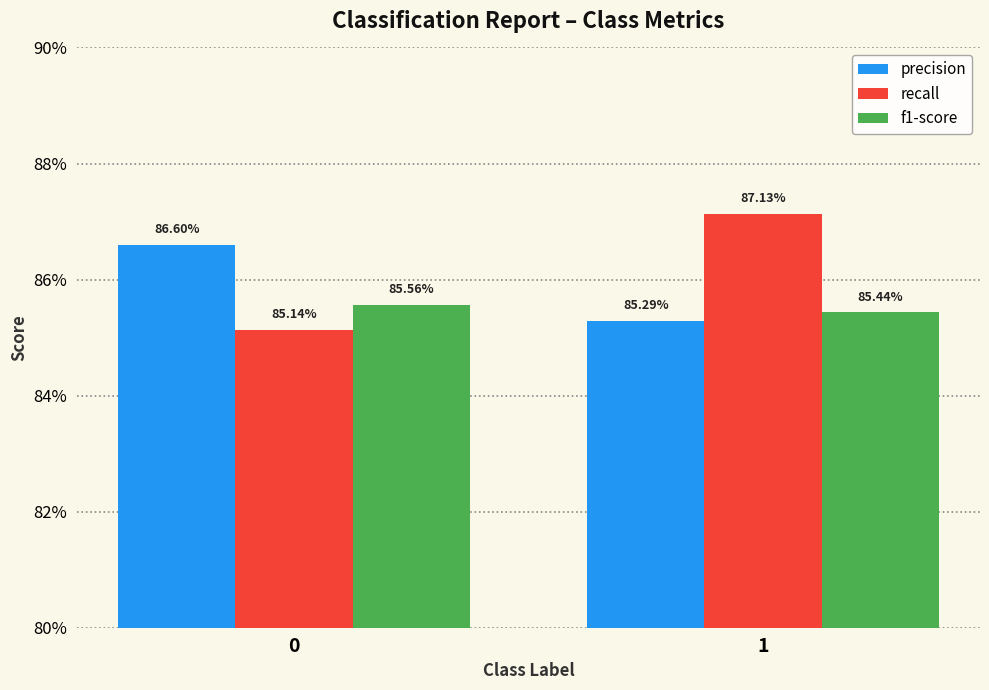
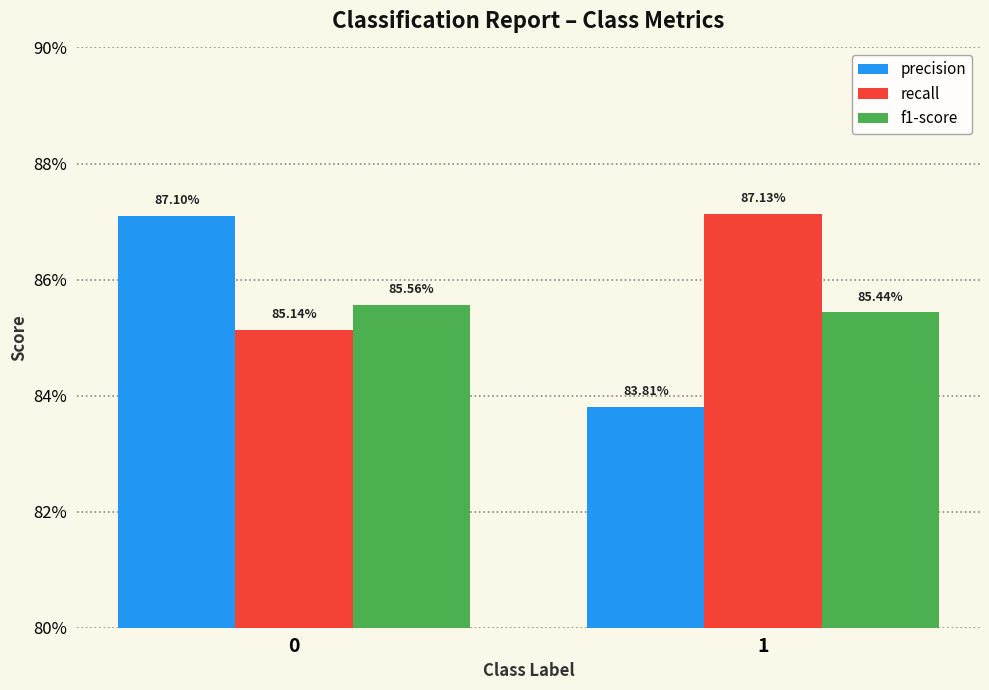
  {
    "precision": {
-     "0": "86.60%",
-     "1": "85.29%"
+     "0": "87.10%",
+     "1": "83.81%"
    },
    "recall": {
      "0": "85.14%",
      "1": "87.13%"
    },
    "f1-score": {
      "0": "85.56%",
      "1": "85.44%"
    }
  }
